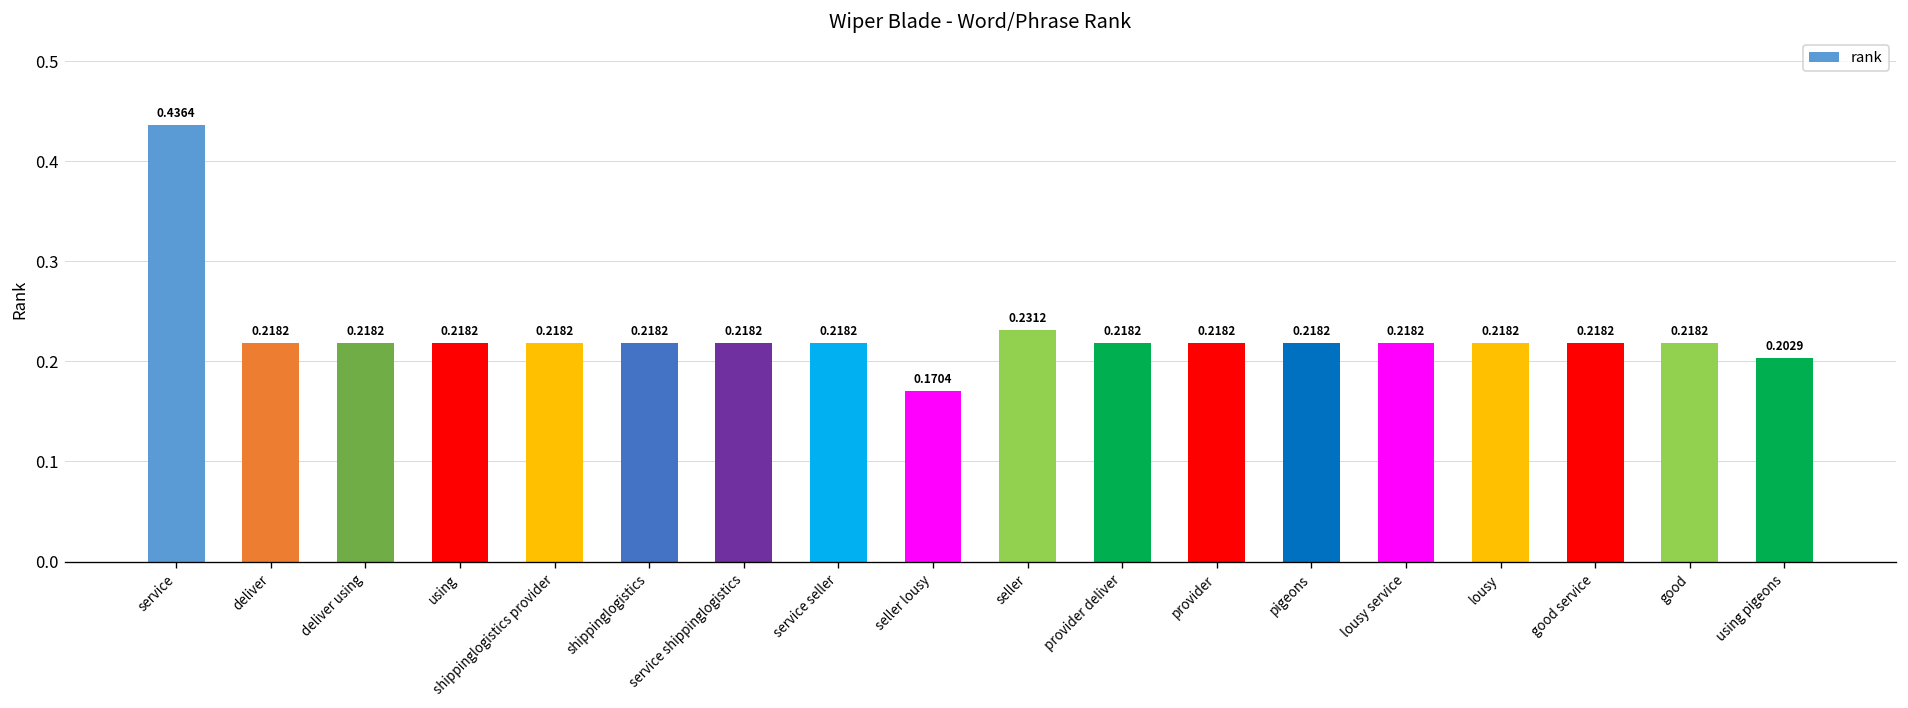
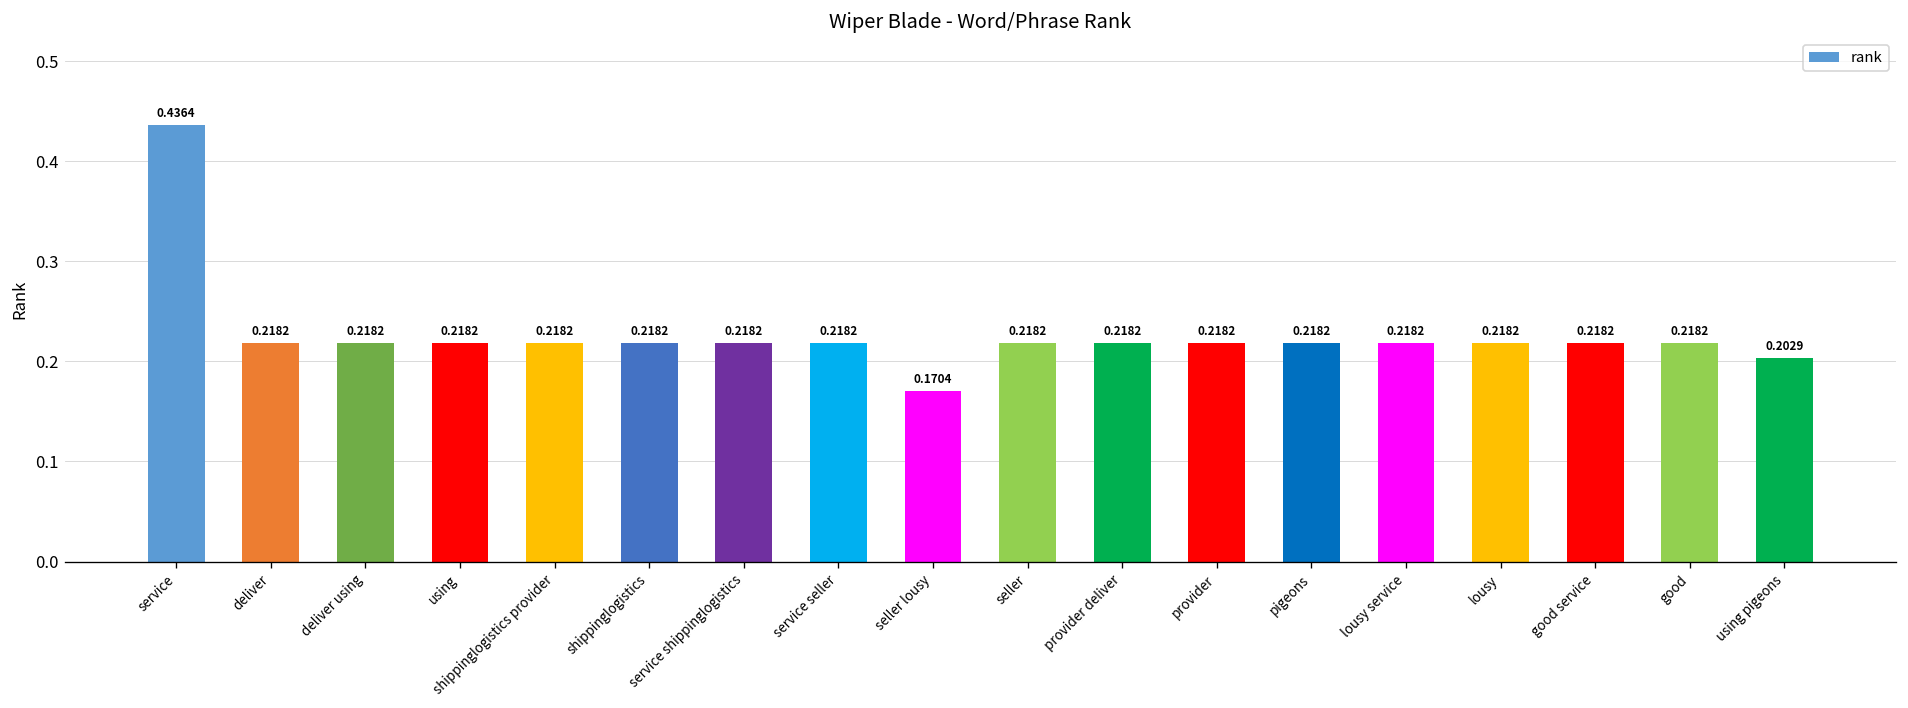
  {
    "service": 0.4364,
    "deliver": 0.2182,
    "deliver using": 0.2182,
    "using": 0.2182,
    "shippinglogistics provider": 0.2182,
    "shippinglogistics": 0.2182,
    "service shippinglogistics": 0.2182,
    "service seller": 0.2182,
    "seller lousy": 0.1704,
-   "seller": 0.2312,
+   "seller": 0.2182,
    "provider deliver": 0.2182,
    "provider": 0.2182,
    "pigeons": 0.2182,
    "lousy service": 0.2182,
    "lousy": 0.2182,
    "good service": 0.2182,
    "good": 0.2182,
    "using pigeons": 0.2029
  }
